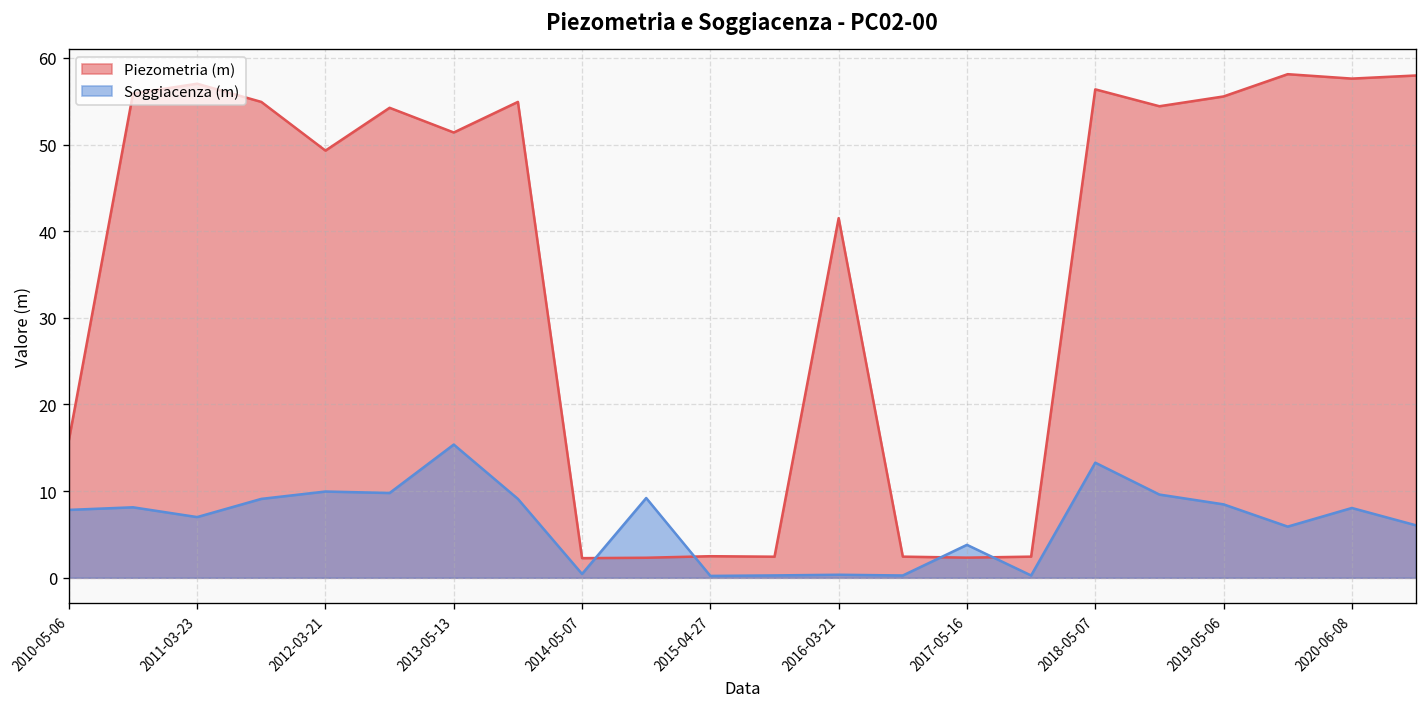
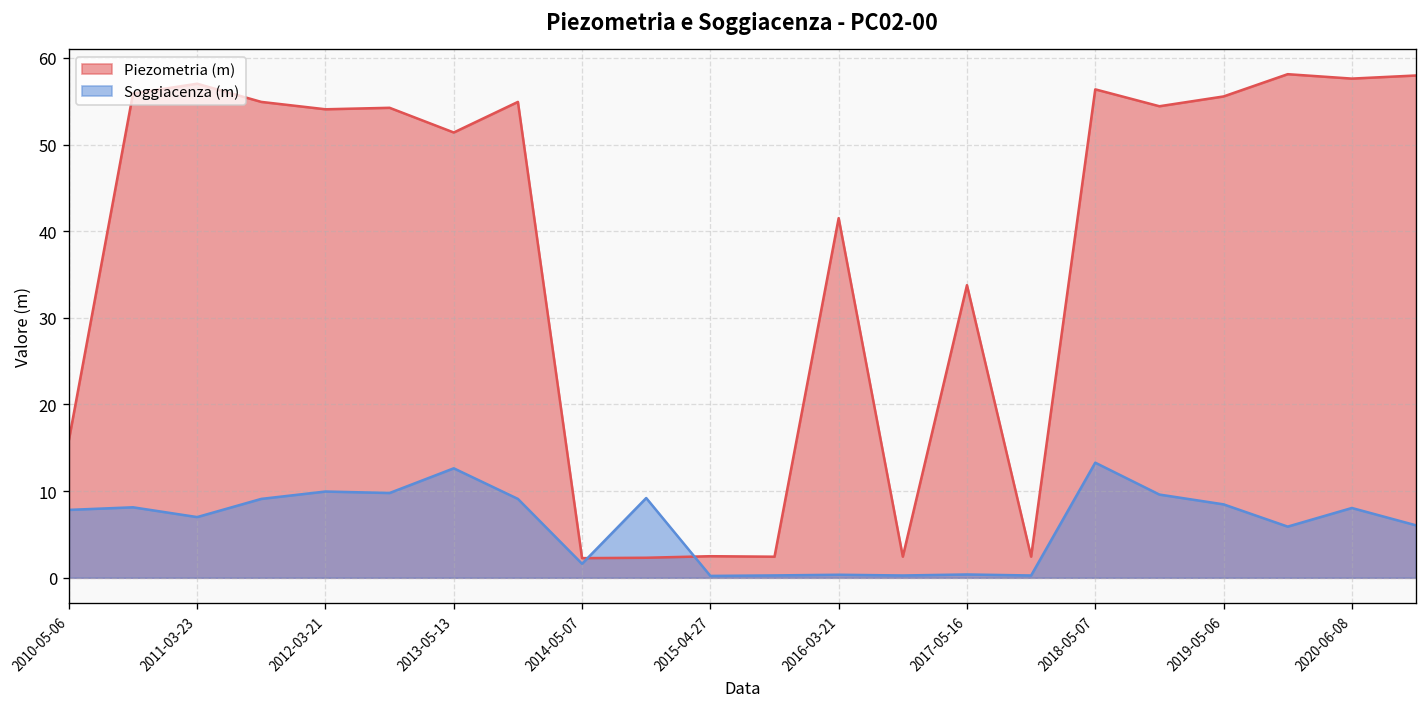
  {
    "Piezometria (m)": {
      "2010-05-06": 16,
-     "2012-03-21": 49,
+     "2012-03-21": 54,
      "2013-05-13": 51,
      "2014-05-07": 2,
      "2015-04-27": 2,
      "2016-03-21": 42,
-     "2017-05-16": 2,
+     "2017-05-16": 34,
      "2018-05-07": 56,
      "2019-05-06": 56,
      "2020-06-08": 58
    },
    "Soggiacenza (m)": {
      "2010-05-06": 8,
      "2011-03-23": 7,
      "2012-03-21": 10,
-     "2013-05-13": 15,
-     "2014-05-07": 0,
+     "2013-05-13": 13,
+     "2014-05-07": 2,
      "2015-04-27": 0,
      "2016-03-21": 0,
-     "2017-05-16": 4,
+     "2017-05-16": 0,
      "2018-05-07": 13,
      "2019-05-06": 8,
      "2020-06-08": 8
    }
  }
